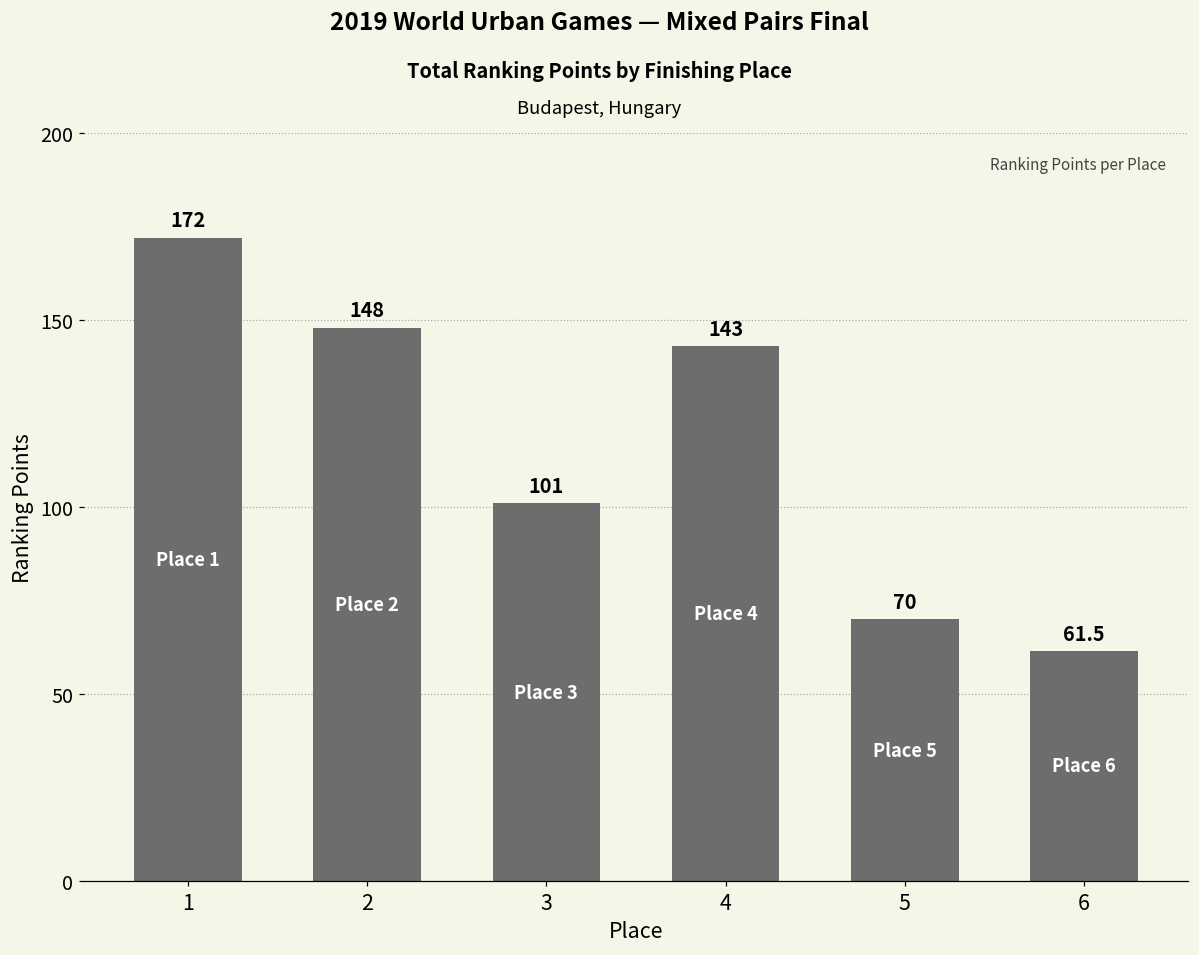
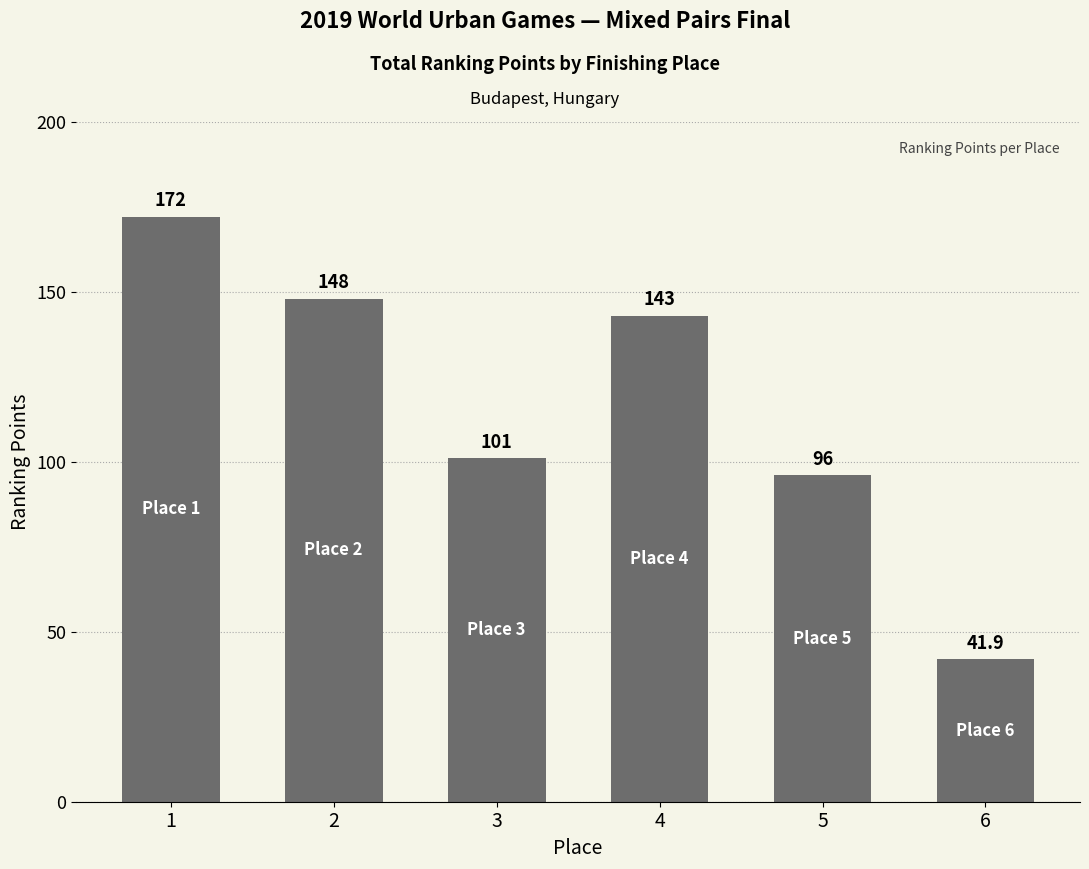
  {
    "1": 172,
    "2": 148,
    "3": 101,
    "4": 143,
-   "5": 70,
-   "6": 61.5
+   "5": 96,
+   "6": 41.9
  }
